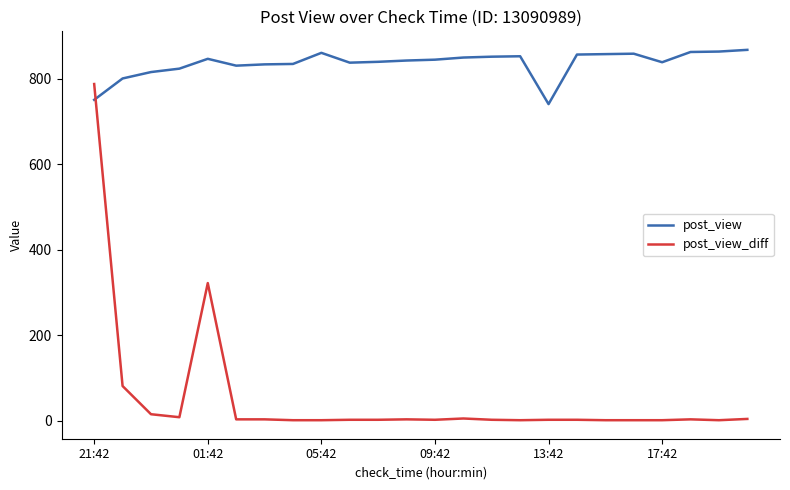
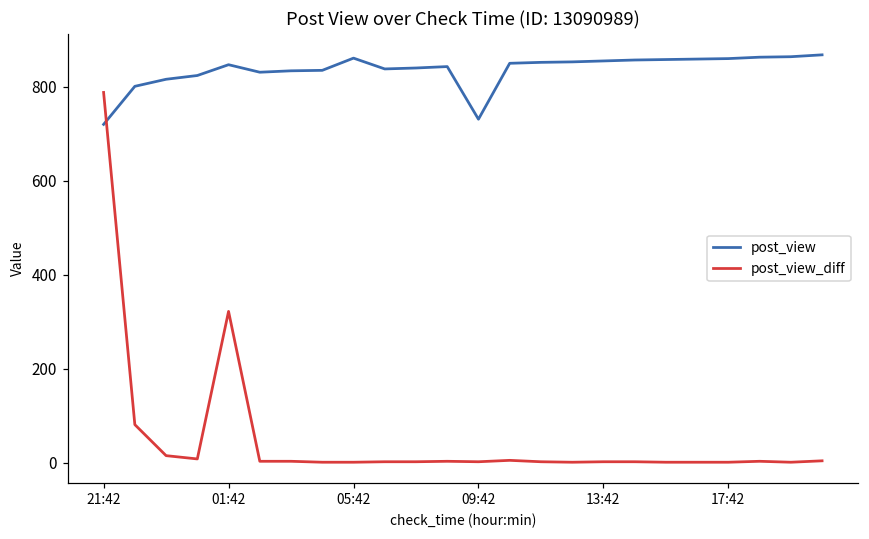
  {
    "post_view": {
-     "21:42": 750,
+     "21:42": 720,
      "01:42": 850,
      "05:42": 860,
-     "09:42": 850,
-     "13:42": 740,
-     "17:42": 840
+     "09:42": 730,
+     "13:42": 860,
+     "17:42": 860
    },
    "post_view_diff": {
      "21:42": 790,
      "01:42": 320,
      "05:42": 0,
      "09:42": 0,
      "13:42": 0,
      "17:42": 0
    }
  }
